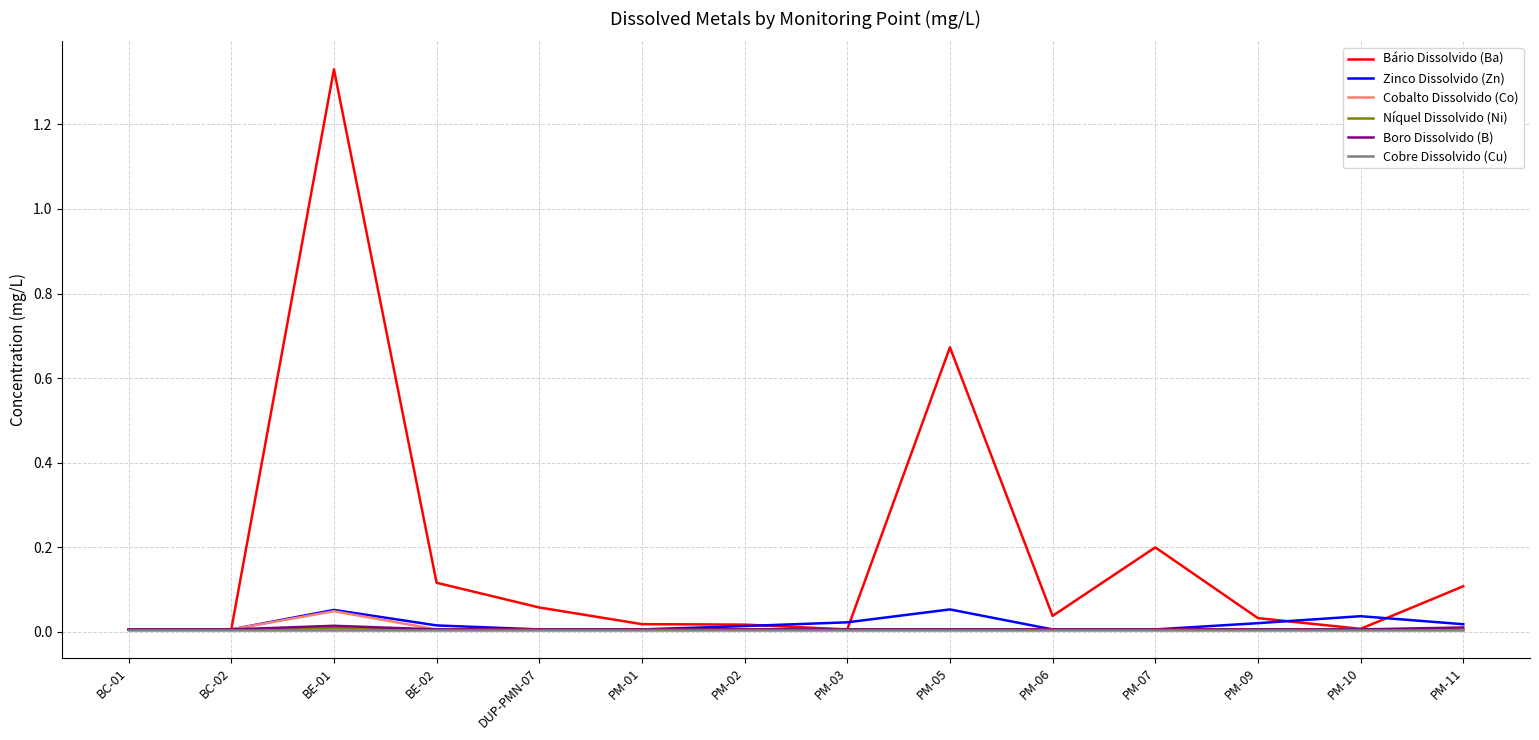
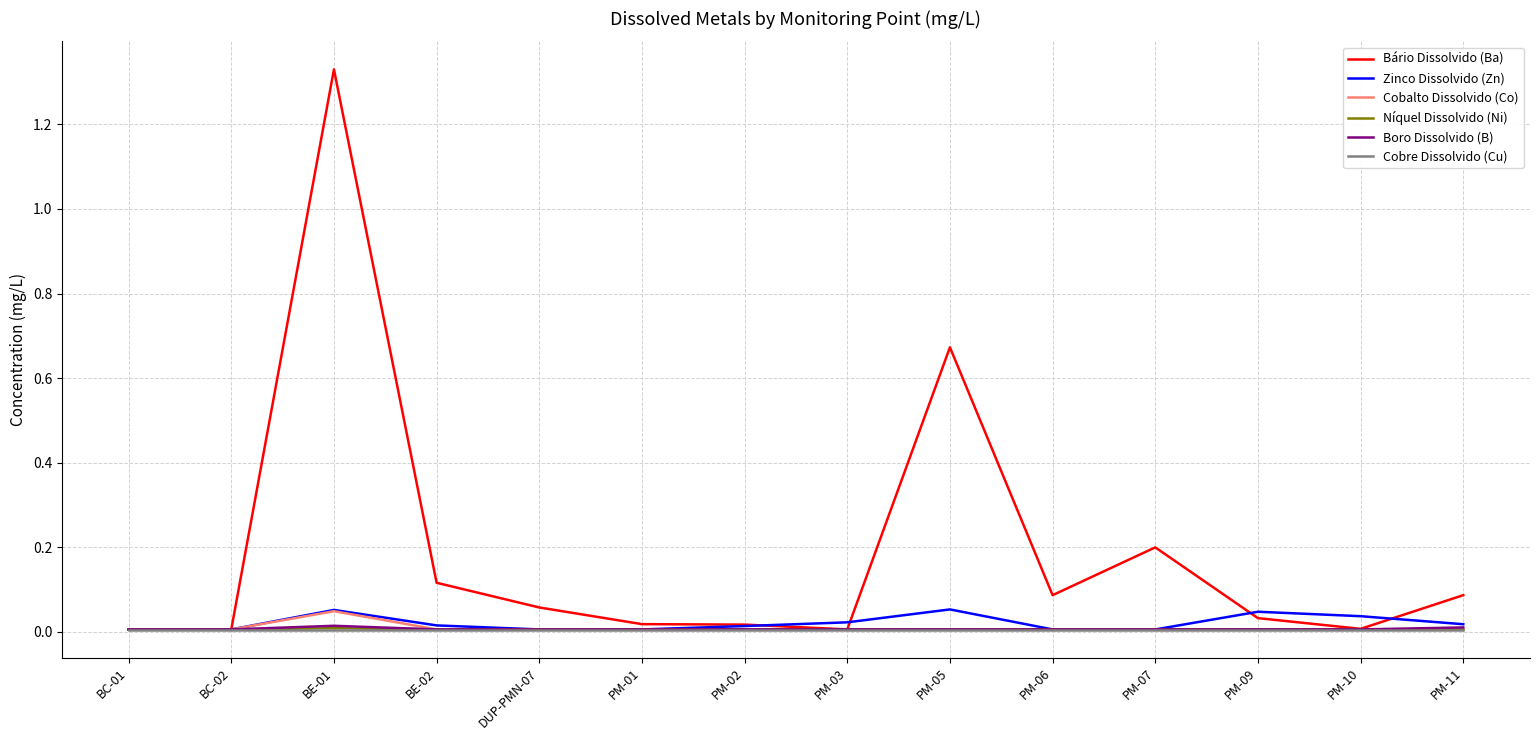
  {
    "Bário Dissolvido (Ba)": {
      "BE-01": 1.33,
      "BE-02": 0.12,
      "DUP-PMN-07": 0.06,
      "PM-01": 0.02,
      "PM-05": 0.67,
-     "PM-06": 0.04,
+     "PM-06": 0.09,
      "PM-07": 0.20,
      "PM-09": 0.03,
-     "PM-11": 0.11
+     "PM-11": 0.09
    },
    "Zinco Dissolvido (Zn)": {
      "BE-02": 0.02,
      "PM-03": 0.02,
      "PM-05": 0.05,
-     "PM-09": 0.02,
+     "PM-09": 0.05,
      "PM-10": 0.04,
      "PM-11": 0.02
    }
  }
